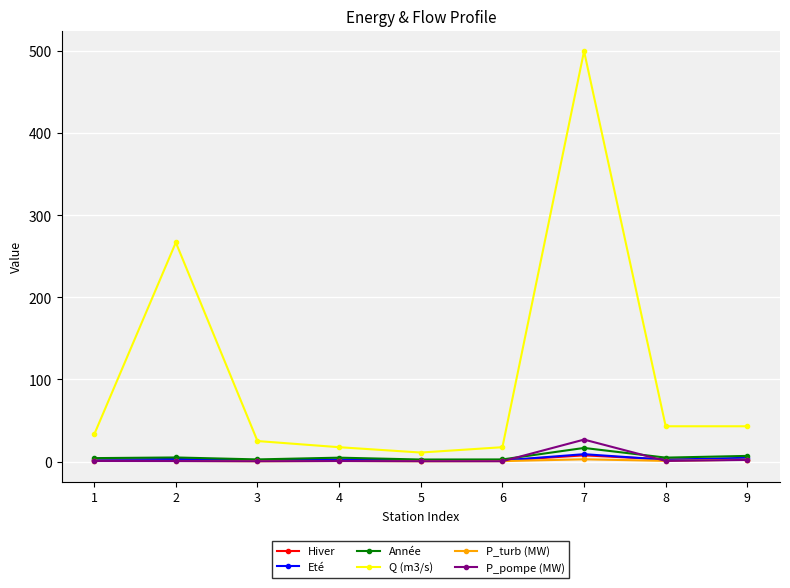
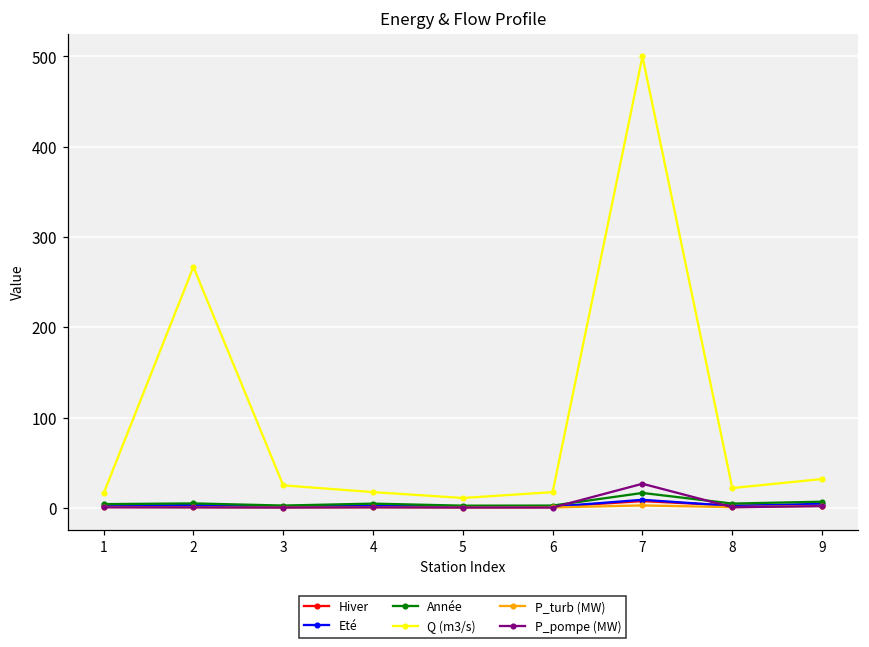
  {
    "Année": {
      "7": 20
    },
    "Q (m3/s)": {
-     "1": 30,
+     "1": 20,
      "2": 270,
      "3": 30,
      "4": 20,
      "5": 10,
      "6": 20,
      "7": 500,
-     "8": 40,
-     "9": 40
+     "8": 20,
+     "9": 30
    },
    "P_turb (MW)": {
      "7": 0
    },
    "P_pompe (MW)": {
      "7": 30
    }
  }
